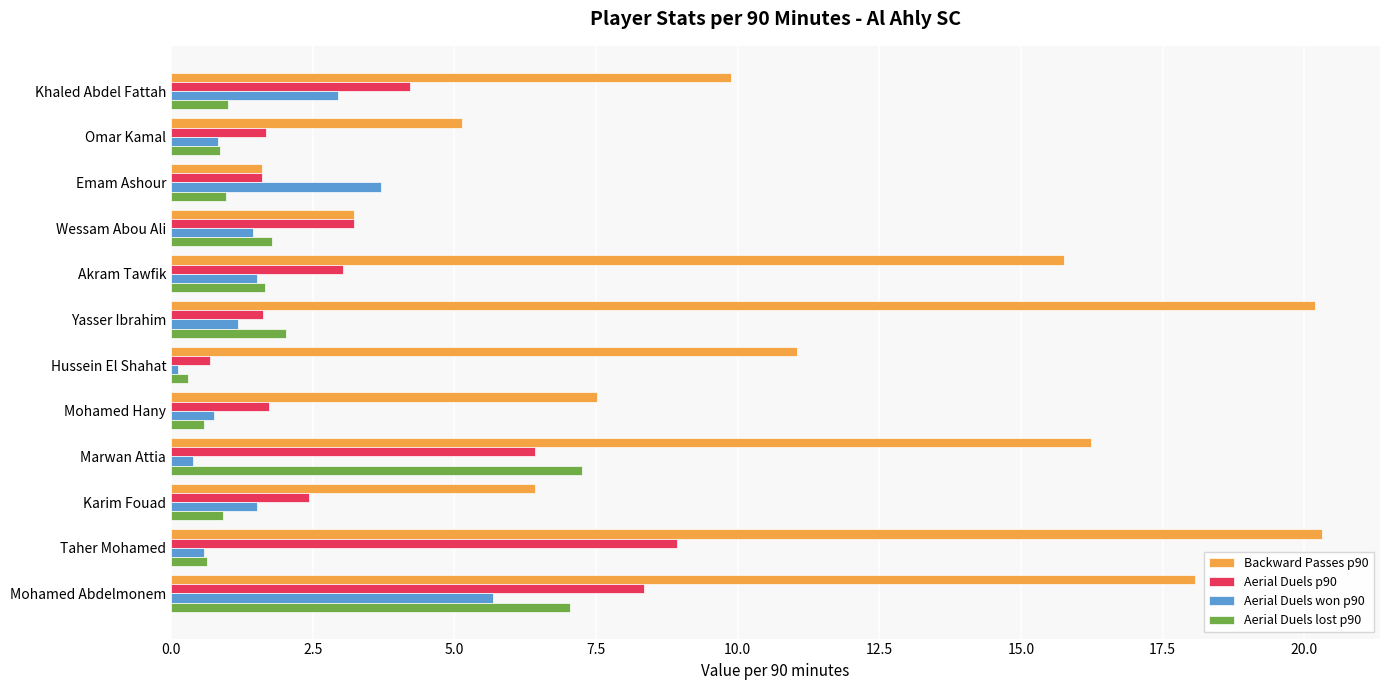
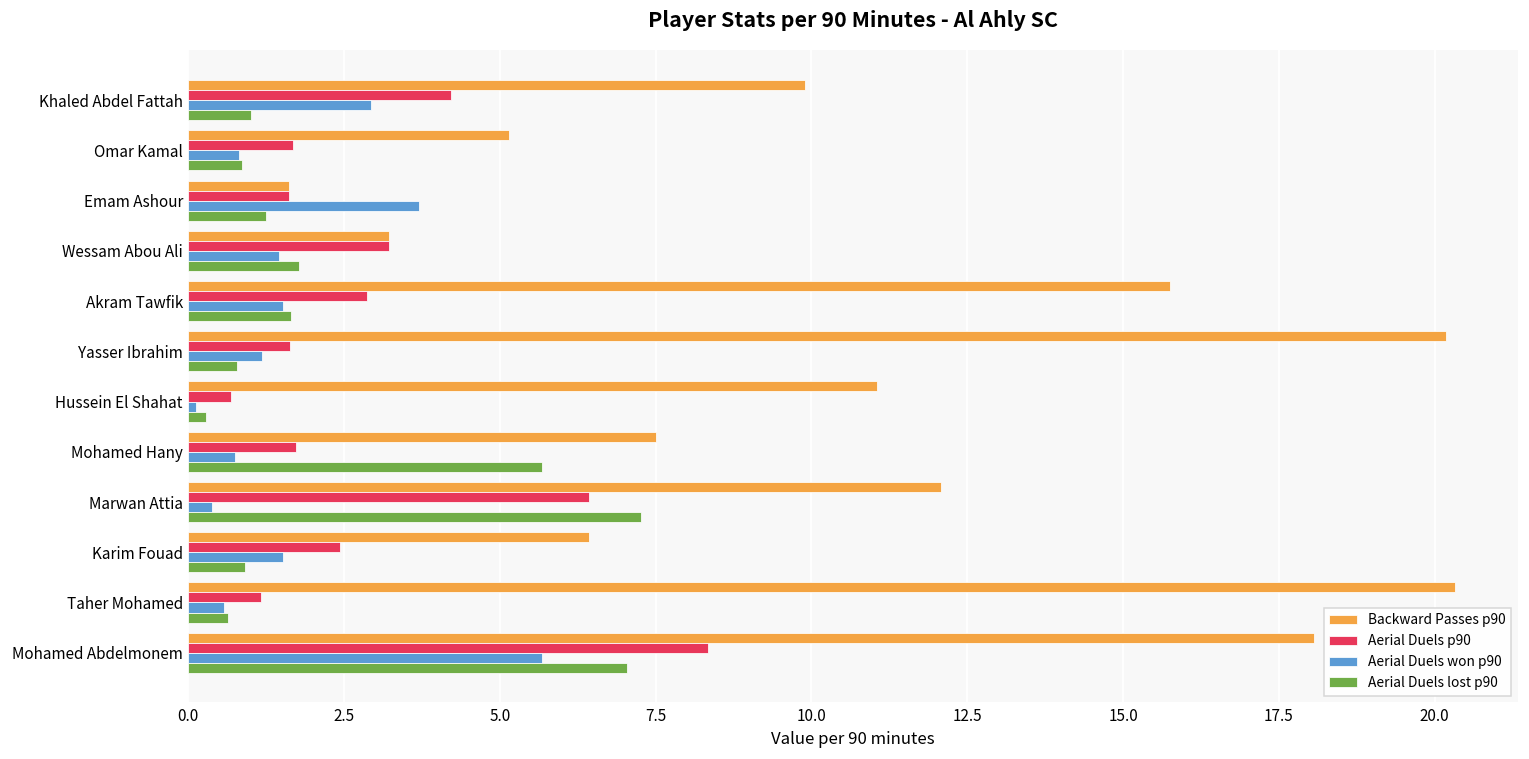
  {
    "Backward Passes p90": {
      "Khaled Abdel Fattah": 9.9,
      "Omar Kamal": 5.1,
      "Emam Ashour": 1.6,
      "Wessam Abou Ali": 3.2,
      "Akram Tawfik": 15.8,
      "Yasser Ibrahim": 20.2,
      "Hussein El Shahat": 11.1,
      "Mohamed Hany": 7.5,
-     "Marwan Attia": 16.2,
+     "Marwan Attia": 12.1,
      "Karim Fouad": 6.4,
      "Taher Mohamed": 20.3,
      "Mohamed Abdelmonem": 18.1
    },
    "Aerial Duels p90": {
      "Khaled Abdel Fattah": 4.2,
      "Omar Kamal": 1.7,
      "Emam Ashour": 1.6,
      "Wessam Abou Ali": 3.2,
-     "Akram Tawfik": 3.0,
+     "Akram Tawfik": 2.9,
      "Yasser Ibrahim": 1.6,
      "Hussein El Shahat": 0.7,
      "Mohamed Hany": 1.7,
      "Marwan Attia": 6.4,
      "Karim Fouad": 2.4,
-     "Taher Mohamed": 8.9,
+     "Taher Mohamed": 1.2,
      "Mohamed Abdelmonem": 8.3
    },
    "Aerial Duels won p90": {
      "Khaled Abdel Fattah": 2.9,
      "Omar Kamal": 0.8,
      "Emam Ashour": 3.7,
      "Wessam Abou Ali": 1.5,
      "Akram Tawfik": 1.5,
      "Yasser Ibrahim": 1.2,
      "Hussein El Shahat": 0.1,
      "Mohamed Hany": 0.8,
      "Marwan Attia": 0.4,
      "Karim Fouad": 1.5,
      "Taher Mohamed": 0.6,
      "Mohamed Abdelmonem": 5.7
    },
    "Aerial Duels lost p90": {
      "Khaled Abdel Fattah": 1.0,
      "Omar Kamal": 0.9,
-     "Emam Ashour": 1.0,
+     "Emam Ashour": 1.3,
      "Wessam Abou Ali": 1.8,
      "Akram Tawfik": 1.7,
-     "Yasser Ibrahim": 2.0,
+     "Yasser Ibrahim": 0.8,
      "Hussein El Shahat": 0.3,
-     "Mohamed Hany": 0.6,
+     "Mohamed Hany": 5.7,
      "Marwan Attia": 7.3,
      "Karim Fouad": 0.9,
      "Taher Mohamed": 0.6,
      "Mohamed Abdelmonem": 7.0
    }
  }
